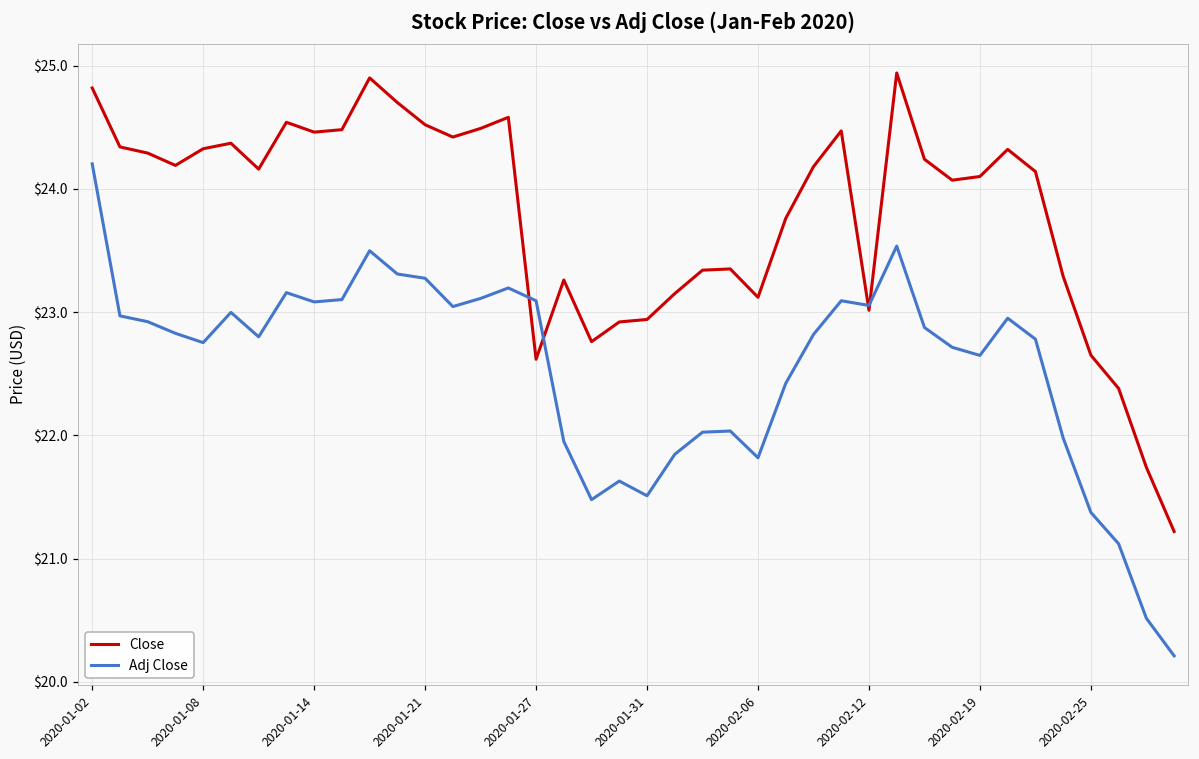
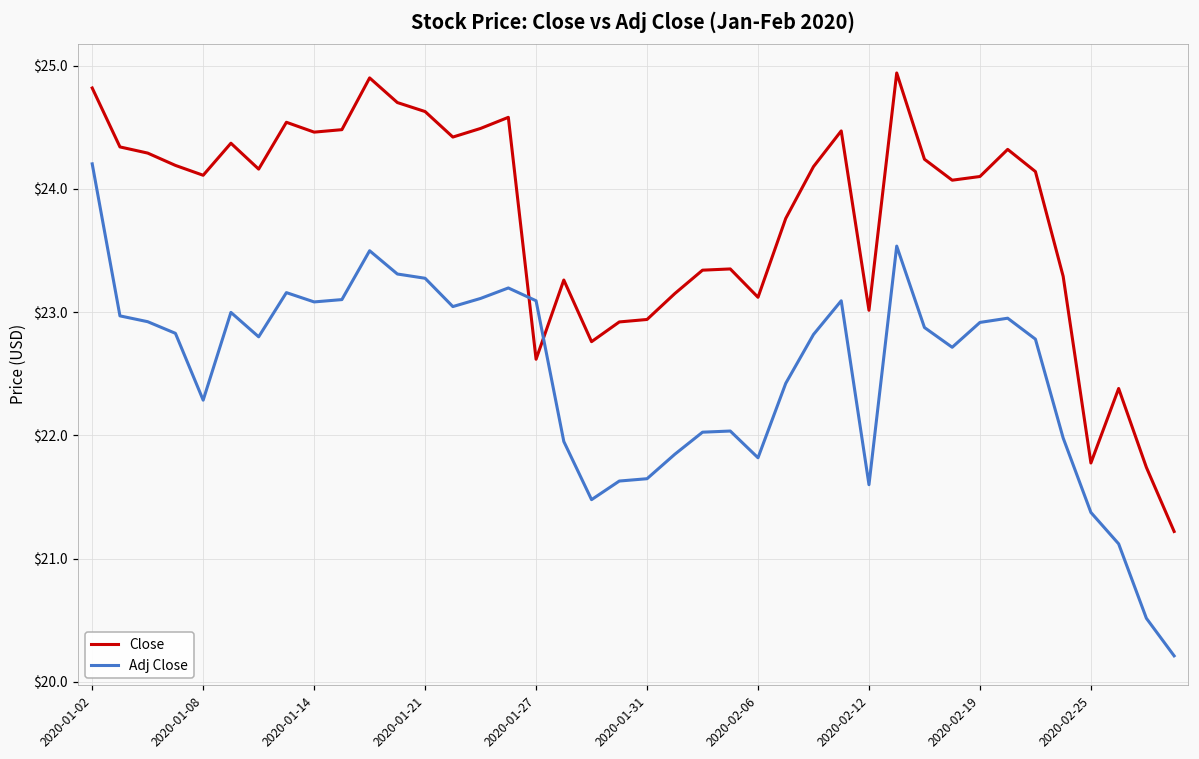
  {
    "Close": {
      "2020-01-02": "$24.82",
-     "2020-01-08": "$24.33",
+     "2020-01-08": "$24.11",
      "2020-01-14": "$24.46",
-     "2020-01-21": "$24.52",
+     "2020-01-21": "$24.63",
      "2020-01-27": "$22.62",
      "2020-01-31": "$22.94",
      "2020-02-06": "$23.12",
      "2020-02-12": "$23.01",
      "2020-02-19": "$24.10",
-     "2020-02-25": "$22.65"
+     "2020-02-25": "$21.78"
    },
    "Adj Close": {
      "2020-01-02": "$24.20",
-     "2020-01-08": "$22.75",
+     "2020-01-08": "$22.29",
      "2020-01-14": "$23.08",
      "2020-01-21": "$23.27",
      "2020-01-27": "$23.09",
-     "2020-01-31": "$21.51",
+     "2020-01-31": "$21.65",
      "2020-02-06": "$21.82",
-     "2020-02-12": "$23.05",
-     "2020-02-19": "$22.65",
+     "2020-02-12": "$21.60",
+     "2020-02-19": "$22.92",
      "2020-02-25": "$21.37"
    }
  }
